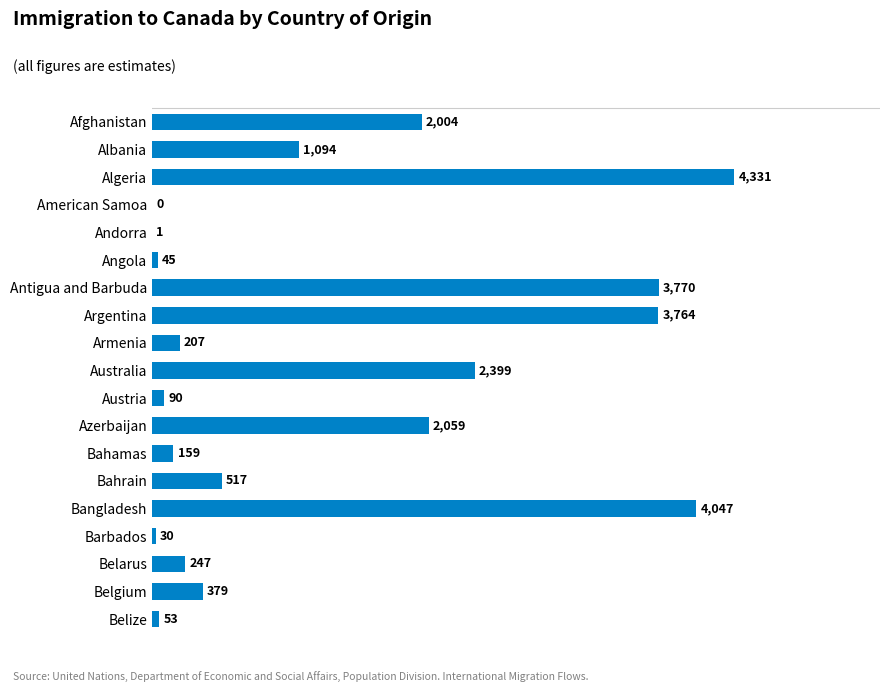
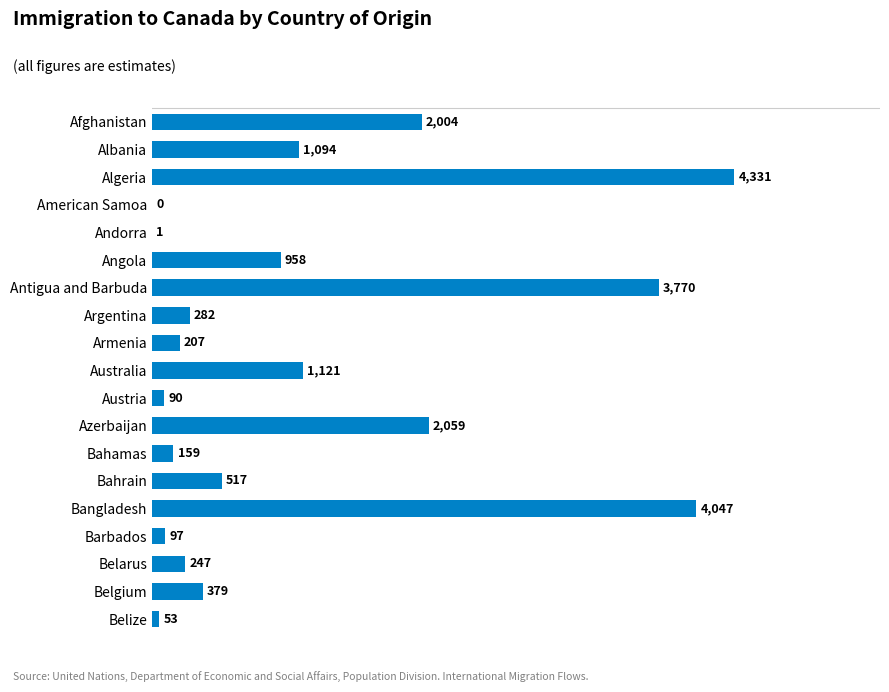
  {
    "Afghanistan": "2,004",
    "Albania": "1,094",
    "Algeria": "4,331",
    "American Samoa": "0",
    "Andorra": "1",
-   "Angola": "45",
+   "Angola": "958",
    "Antigua and Barbuda": "3,770",
-   "Argentina": "3,764",
+   "Argentina": "282",
    "Armenia": "207",
-   "Australia": "2,399",
+   "Australia": "1,121",
    "Austria": "90",
    "Azerbaijan": "2,059",
    "Bahamas": "159",
    "Bahrain": "517",
    "Bangladesh": "4,047",
-   "Barbados": "30",
+   "Barbados": "97",
    "Belarus": "247",
    "Belgium": "379",
    "Belize": "53"
  }
